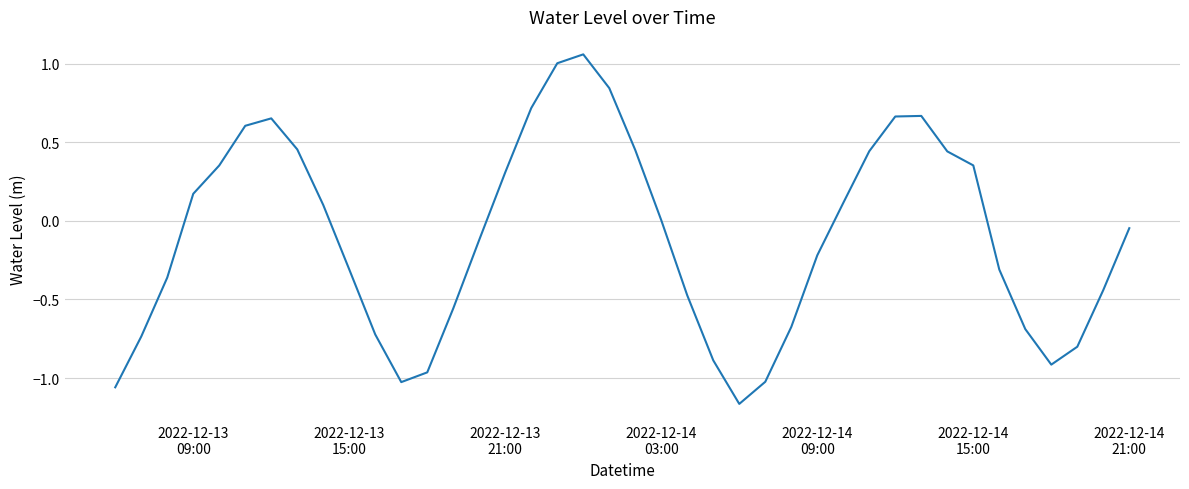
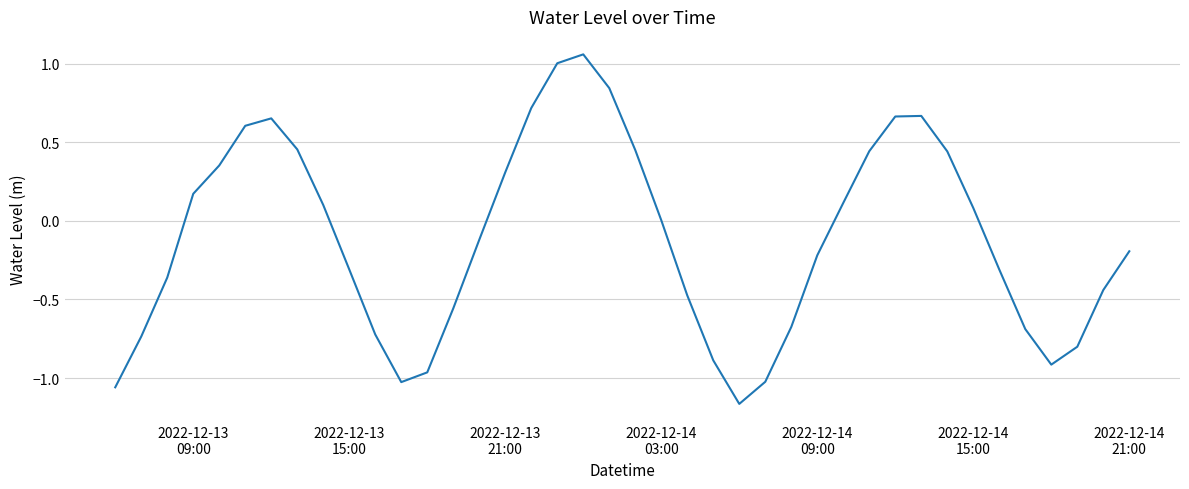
  {
    "2022-12-13 09:00": 0.17,
    "2022-12-13 15:00": -0.31,
    "2022-12-13 21:00": 0.31,
    "2022-12-14 03:00": 0.00,
    "2022-12-14 09:00": -0.22,
-   "2022-12-14 15:00": 0.35,
-   "2022-12-14 21:00": -0.05
+   "2022-12-14 15:00": 0.08,
+   "2022-12-14 21:00": -0.19
  }
